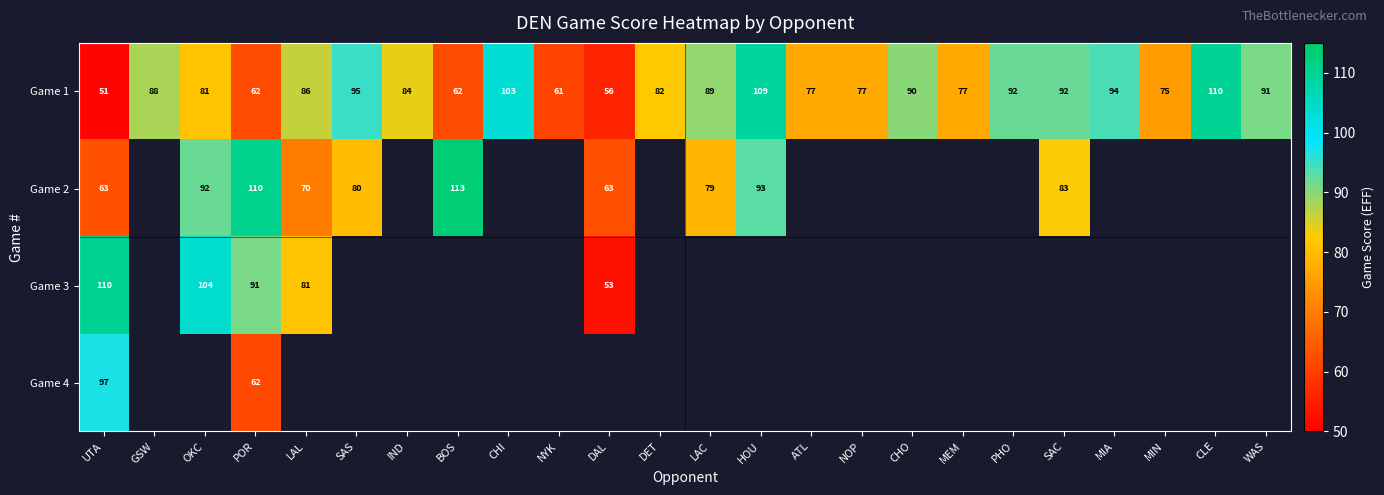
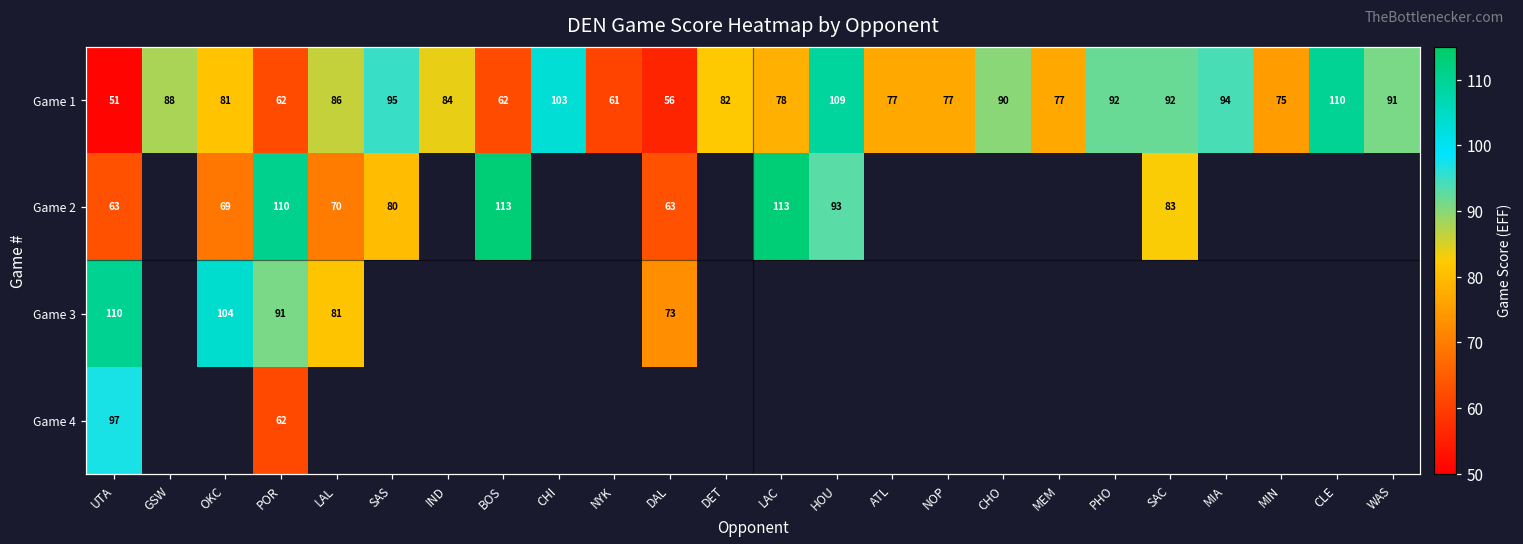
  {
    "Game 1": {
      "UTA": 51,
      "GSW": 88,
      "OKC": 81,
      "POR": 62,
      "LAL": 86,
      "SAS": 95,
      "IND": 84,
      "BOS": 62,
      "CHI": 103,
      "NYK": 61,
      "DAL": 56,
      "DET": 82,
-     "LAC": 89,
+     "LAC": 78,
      "HOU": 109,
      "ATL": 77,
      "NOP": 77,
      "CHO": 90,
      "MEM": 77,
      "PHO": 92,
      "SAC": 92,
      "MIA": 94,
      "MIN": 75,
      "CLE": 110,
      "WAS": 91
    },
    "Game 2": {
      "UTA": 63,
-     "OKC": 92,
+     "OKC": 69,
      "POR": 110,
      "LAL": 70,
      "SAS": 80,
      "BOS": 113,
      "DAL": 63,
-     "LAC": 79,
+     "LAC": 113,
      "HOU": 93,
      "SAC": 83
    },
    "Game 3": {
      "UTA": 110,
      "OKC": 104,
      "POR": 91,
      "LAL": 81,
-     "DAL": 53
+     "DAL": 73
    },
    "Game 4": {
      "UTA": 97,
      "POR": 62
    }
  }
